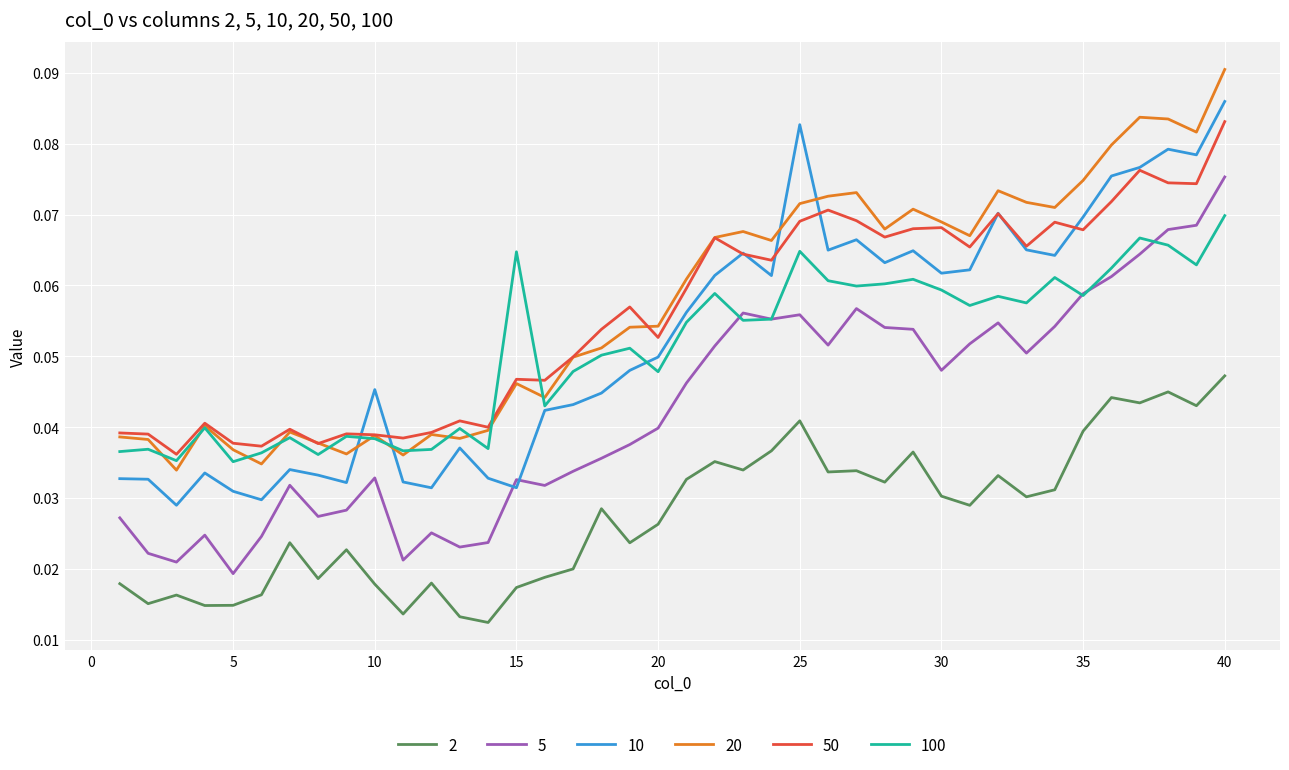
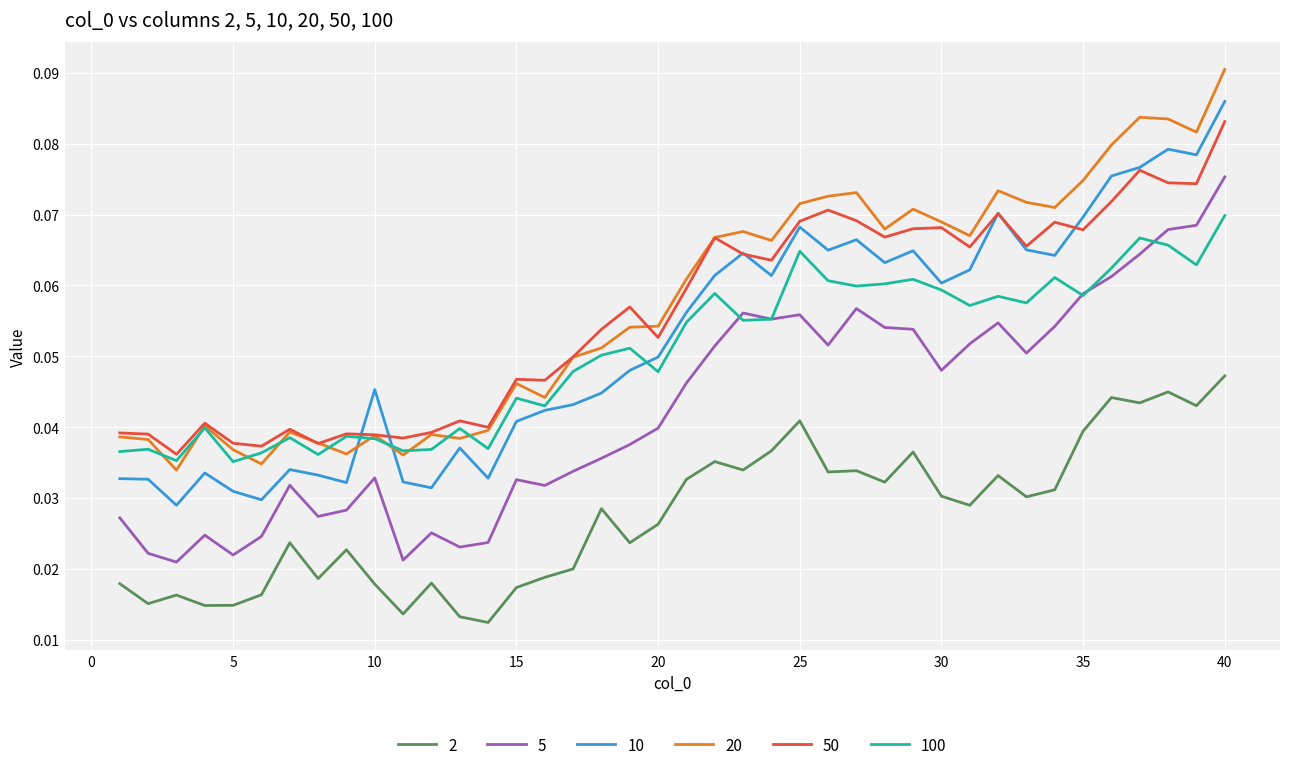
  {
    "2": {
      "5": 0.015,
      "10": 0.018,
      "15": 0.017,
      "20": 0.026,
      "25": 0.041,
      "30": 0.030,
      "35": 0.039,
      "40": 0.047
    },
    "5": {
-     "5": 0.019,
+     "5": 0.022,
      "10": 0.033,
      "15": 0.033,
      "20": 0.040,
      "25": 0.056,
      "30": 0.048,
      "40": 0.075
    },
    "10": {
      "5": 0.031,
      "10": 0.045,
-     "15": 0.031,
+     "15": 0.041,
      "20": 0.050,
-     "25": 0.083,
-     "30": 0.062,
+     "25": 0.068,
+     "30": 0.060,
      "35": 0.070,
      "40": 0.086
    },
    "100": {
      "5": 0.035,
      "10": 0.038,
-     "15": 0.065,
+     "15": 0.044,
      "20": 0.048,
      "25": 0.065,
      "30": 0.059,
      "40": 0.070
    }
  }
